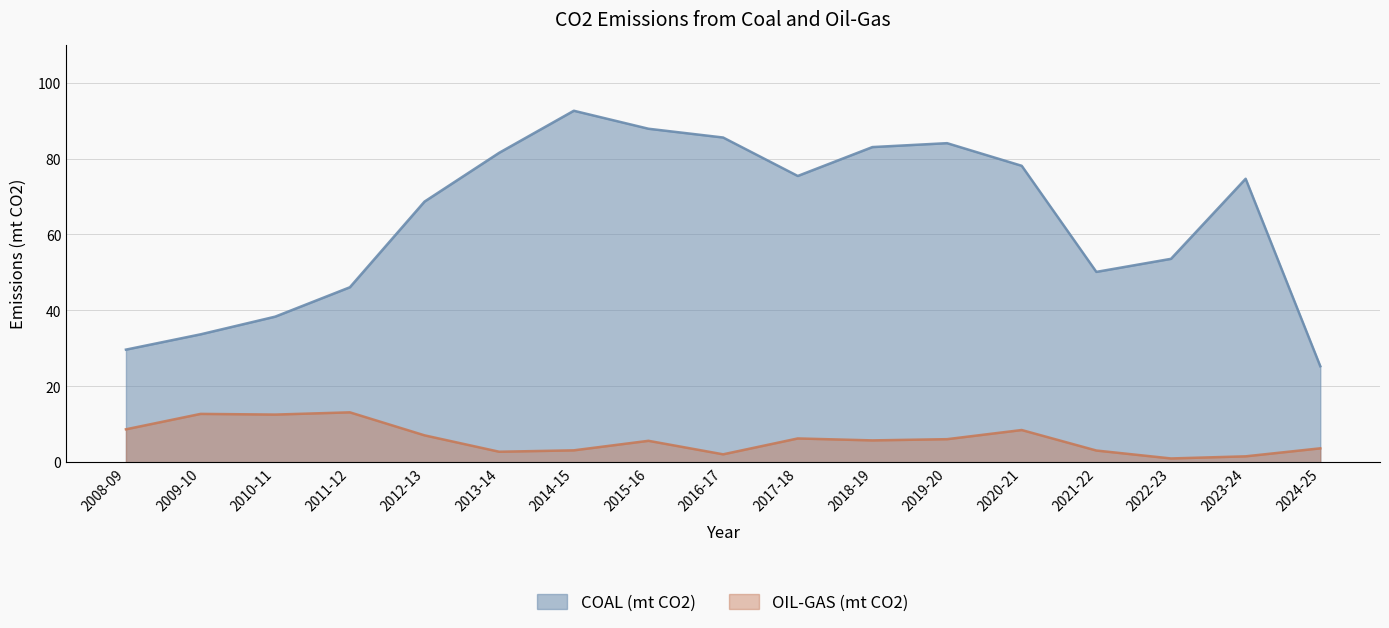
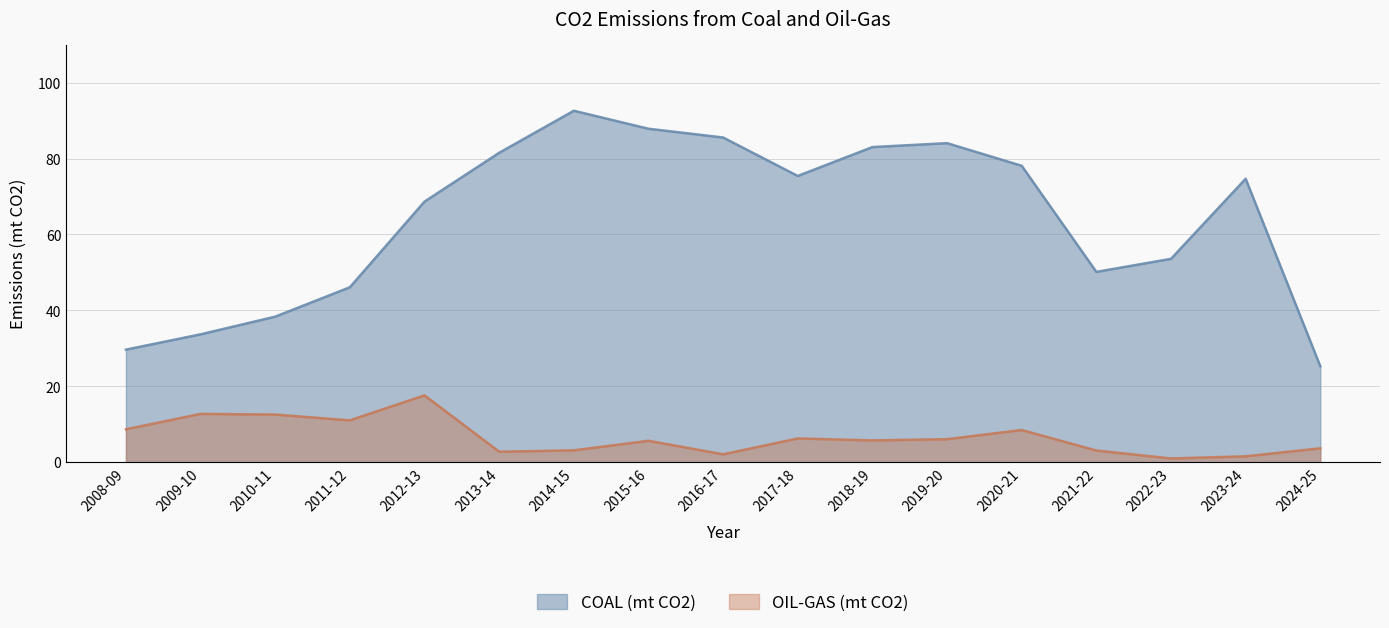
  {
    "COAL (mt CO2)": {
      "2008-09": 30,
      "2009-10": 34,
      "2010-11": 38,
      "2011-12": 46,
      "2012-13": 69,
      "2013-14": 82,
      "2014-15": 93,
      "2015-16": 88,
      "2016-17": 86,
      "2017-18": 75,
      "2018-19": 83,
      "2019-20": 84,
      "2020-21": 78,
      "2021-22": 50,
      "2022-23": 54,
      "2023-24": 75,
      "2024-25": 25
    },
    "OIL-GAS (mt CO2)": {
      "2008-09": 9,
      "2009-10": 13,
      "2010-11": 13,
-     "2011-12": 13,
-     "2012-13": 7,
+     "2011-12": 11,
+     "2012-13": 18,
      "2013-14": 3,
      "2014-15": 3,
      "2015-16": 6,
      "2016-17": 2,
      "2017-18": 6,
      "2018-19": 6,
      "2019-20": 6,
      "2020-21": 8,
      "2021-22": 3,
      "2022-23": 1,
      "2023-24": 2,
      "2024-25": 4
    }
  }
